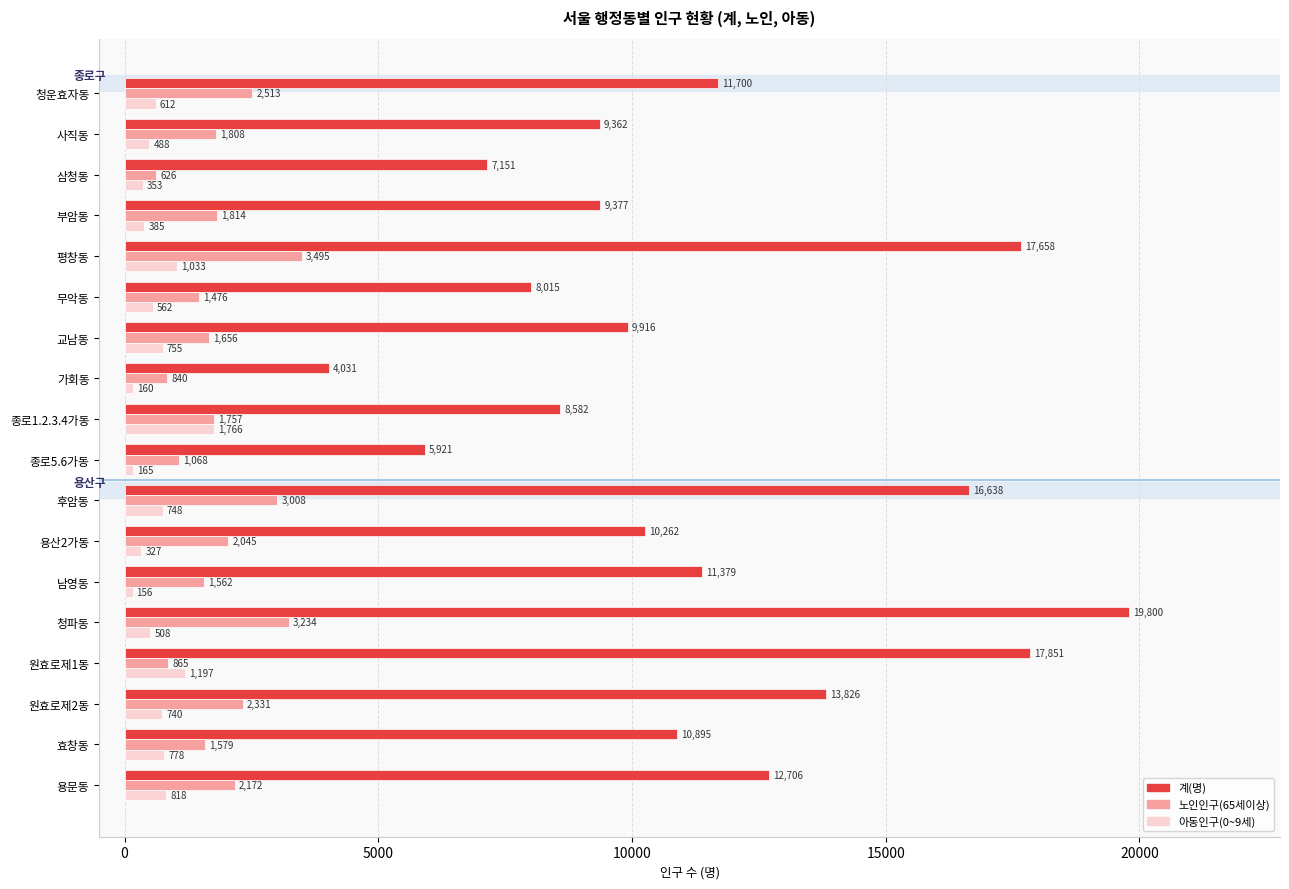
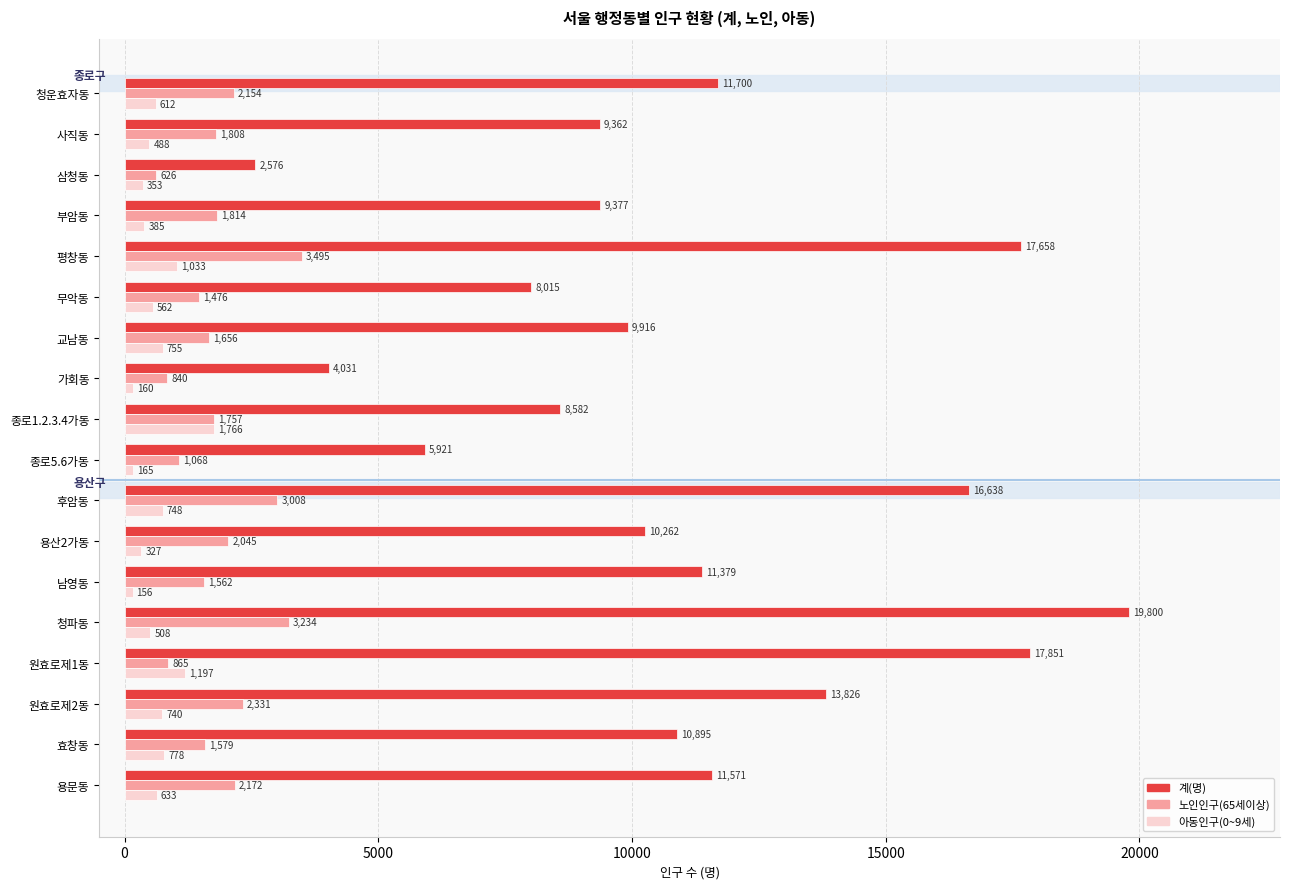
  {
    "계(명)": {
      "청운효자동": "11,700",
      "사직동": "9,362",
-     "삼청동": "7,151",
+     "삼청동": "2,576",
      "부암동": "9,377",
      "평창동": "17,658",
      "무악동": "8,015",
      "교남동": "9,916",
      "가회동": "4,031",
      "종로1.2.3.4가동": "8,582",
      "종로5.6가동": "5,921",
      "후암동": "16,638",
      "용산2가동": "10,262",
      "남영동": "11,379",
      "청파동": "19,800",
      "원효로제1동": "17,851",
      "원효로제2동": "13,826",
      "효창동": "10,895",
-     "용문동": "12,706"
+     "용문동": "11,571"
    },
    "노인인구(65세이상)": {
-     "청운효자동": "2,513",
+     "청운효자동": "2,154",
      "사직동": "1,808",
      "삼청동": "626",
      "부암동": "1,814",
      "평창동": "3,495",
      "무악동": "1,476",
      "교남동": "1,656",
      "가회동": "840",
      "종로1.2.3.4가동": "1,757",
      "종로5.6가동": "1,068",
      "후암동": "3,008",
      "용산2가동": "2,045",
      "남영동": "1,562",
      "청파동": "3,234",
      "원효로제1동": "865",
      "원효로제2동": "2,331",
      "효창동": "1,579",
      "용문동": "2,172"
    },
    "아동인구(0~9세)": {
      "청운효자동": "612",
      "사직동": "488",
      "삼청동": "353",
      "부암동": "385",
      "평창동": "1,033",
      "무악동": "562",
      "교남동": "755",
      "가회동": "160",
      "종로1.2.3.4가동": "1,766",
      "종로5.6가동": "165",
      "후암동": "748",
      "용산2가동": "327",
      "남영동": "156",
      "청파동": "508",
      "원효로제1동": "1,197",
      "원효로제2동": "740",
      "효창동": "778",
-     "용문동": "818"
+     "용문동": "633"
    }
  }
